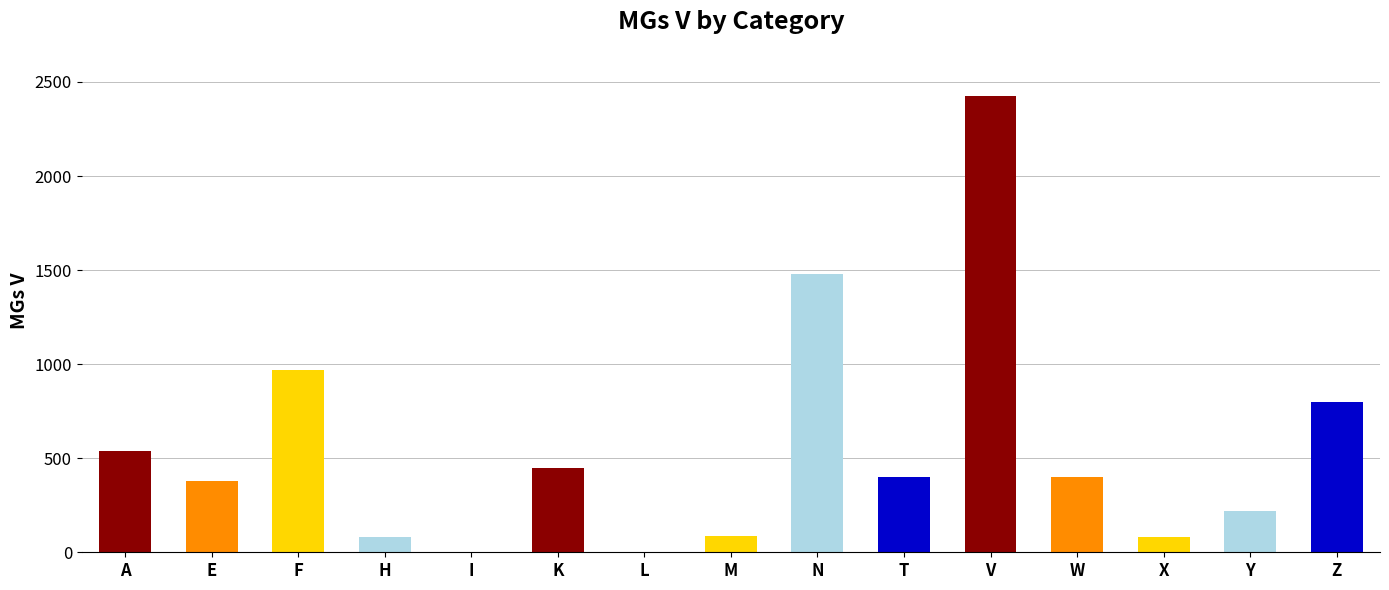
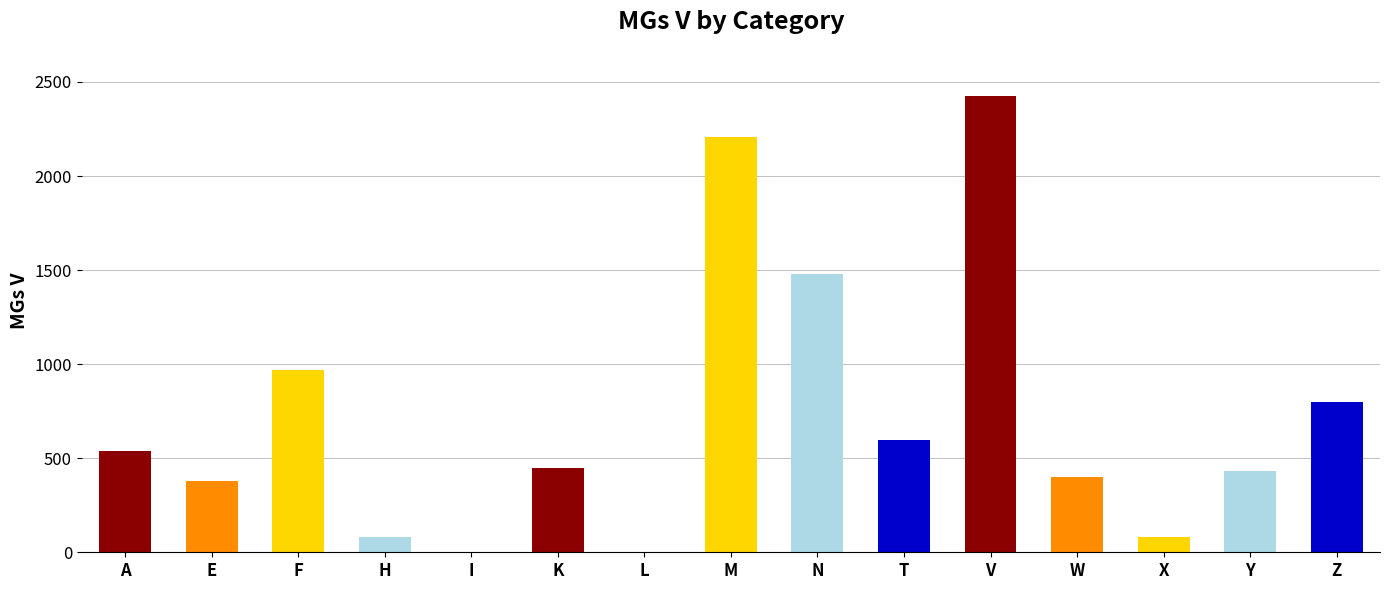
  {
    "A": 540,
    "E": 380,
    "F": 970,
    "H": 80,
    "I": 0,
    "K": 450,
    "L": 0,
-   "M": 90,
+   "M": 2210,
    "N": 1480,
-   "T": 400,
+   "T": 600,
    "V": 2430,
    "W": 400,
    "X": 80,
-   "Y": 220,
+   "Y": 430,
    "Z": 800
  }
